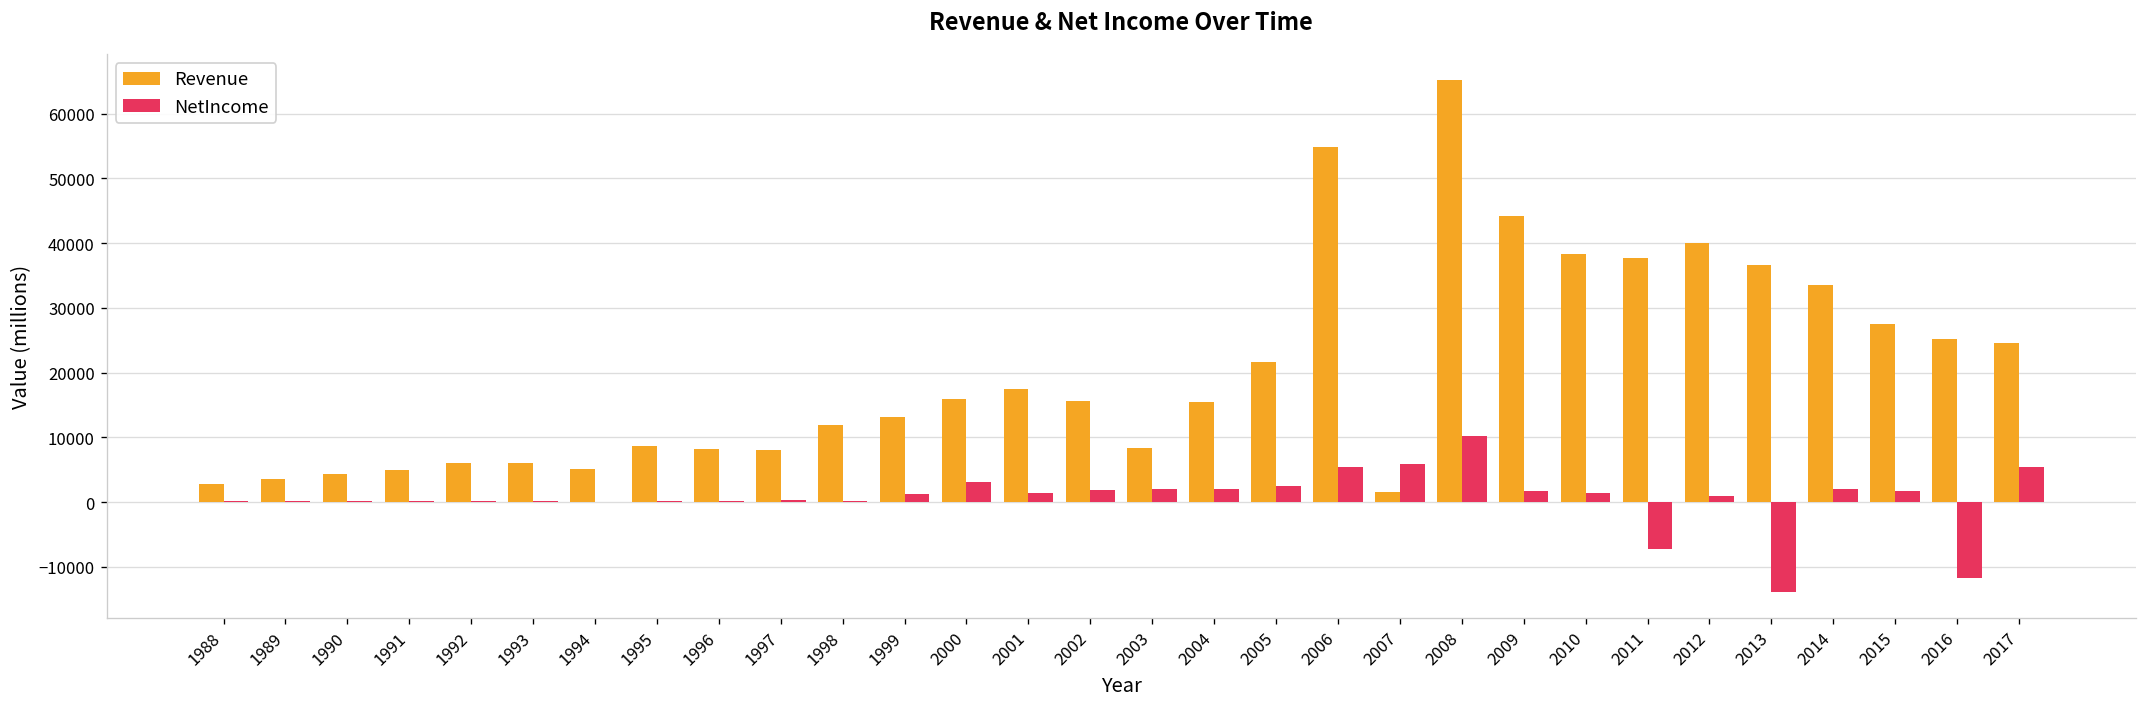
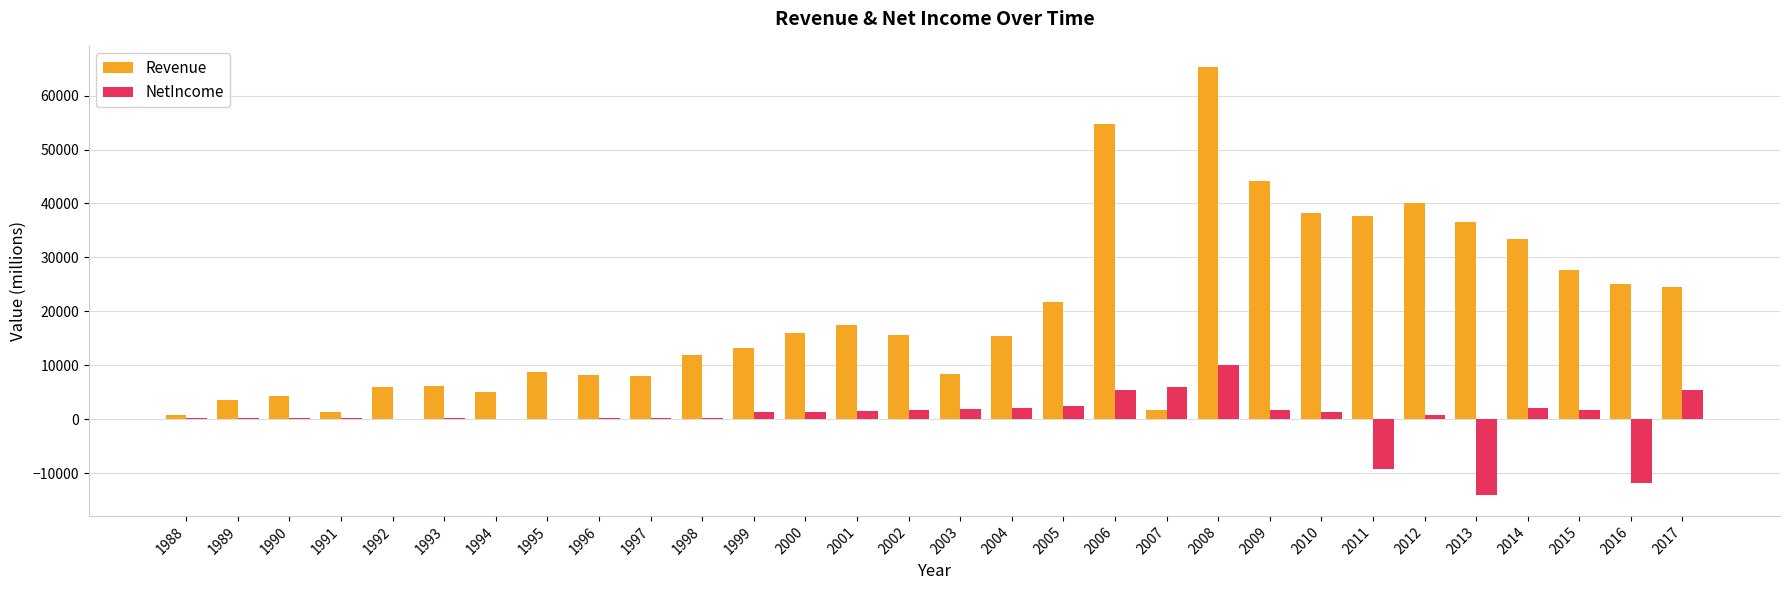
  {
    "Revenue": {
-     "1988": 3000,
+     "1988": 1000,
      "1989": 3000,
      "1990": 4000,
-     "1991": 5000,
+     "1991": 1000,
      "1992": 6000,
      "1993": 6000,
      "1994": 5000,
      "1995": 9000,
      "1996": 8000,
      "1997": 8000,
      "1998": 12000,
      "1999": 13000,
      "2000": 16000,
      "2001": 18000,
      "2002": 16000,
      "2003": 8000,
      "2004": 15000,
      "2005": 22000,
      "2006": 55000,
      "2007": 2000,
      "2008": 65000,
      "2009": 44000,
      "2010": 38000,
      "2011": 38000,
      "2012": 40000,
      "2013": 37000,
      "2014": 33000,
      "2015": 28000,
      "2016": 25000,
      "2017": 25000
    },
    "NetIncome": {
      "1999": 1000,
-     "2000": 3000,
+     "2000": 1000,
      "2001": 1000,
      "2002": 2000,
      "2003": 2000,
      "2004": 2000,
      "2005": 2000,
      "2006": 5000,
      "2007": 6000,
      "2008": 10000,
      "2009": 2000,
      "2010": 1000,
-     "2011": -7000,
+     "2011": -9000,
      "2012": 1000,
      "2013": -14000,
      "2014": 2000,
      "2015": 2000,
      "2016": -12000,
      "2017": 5000
    }
  }
